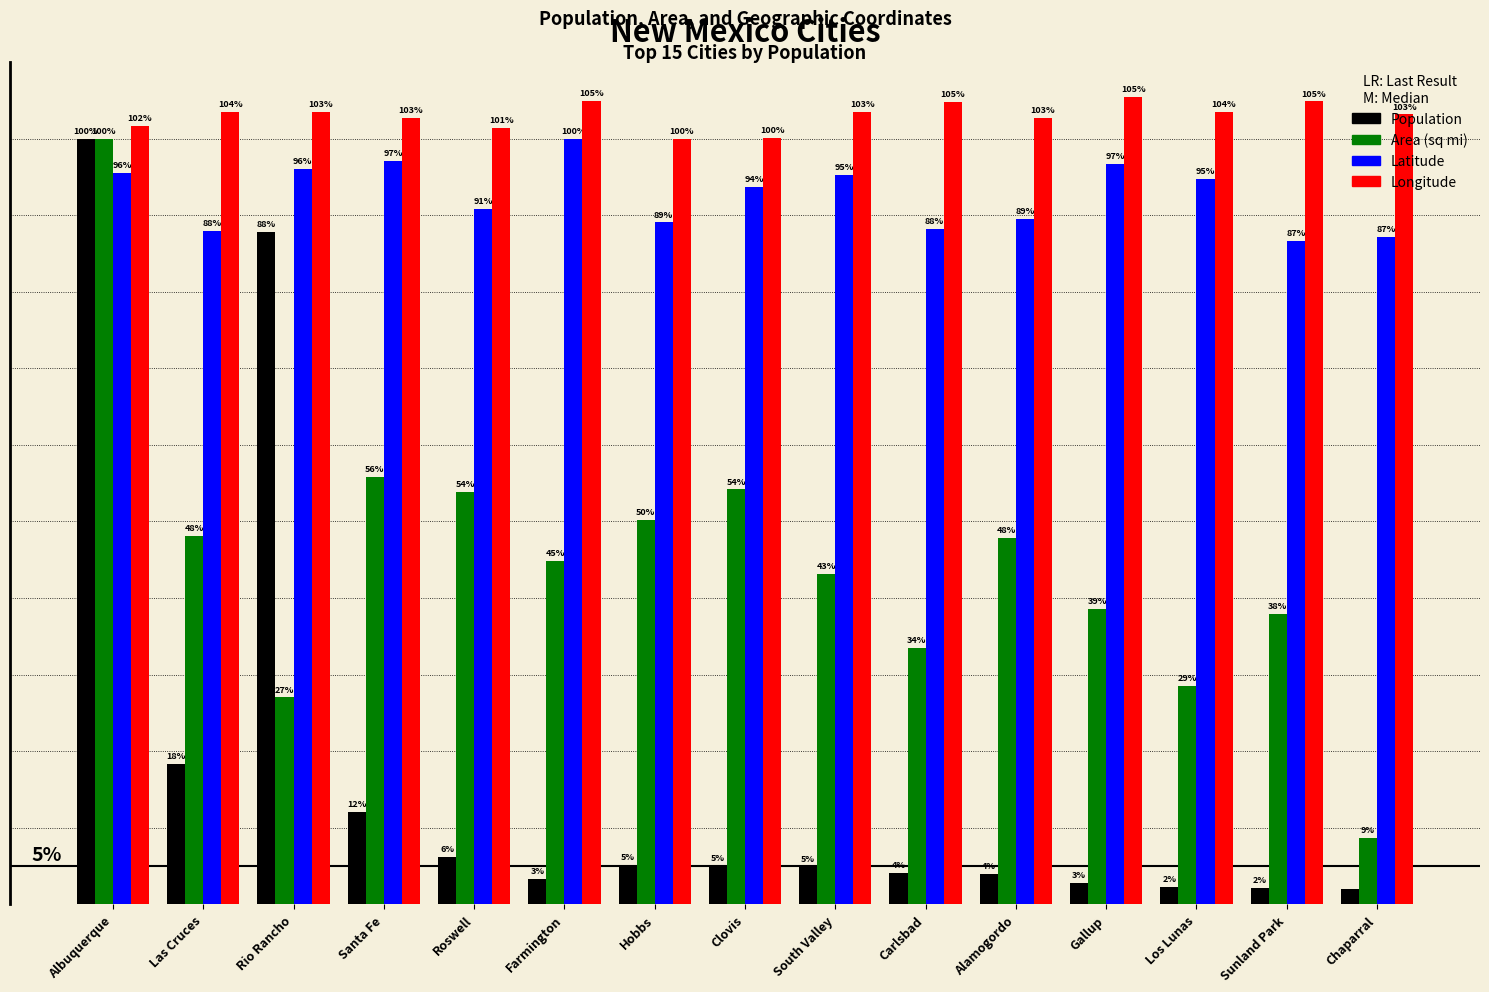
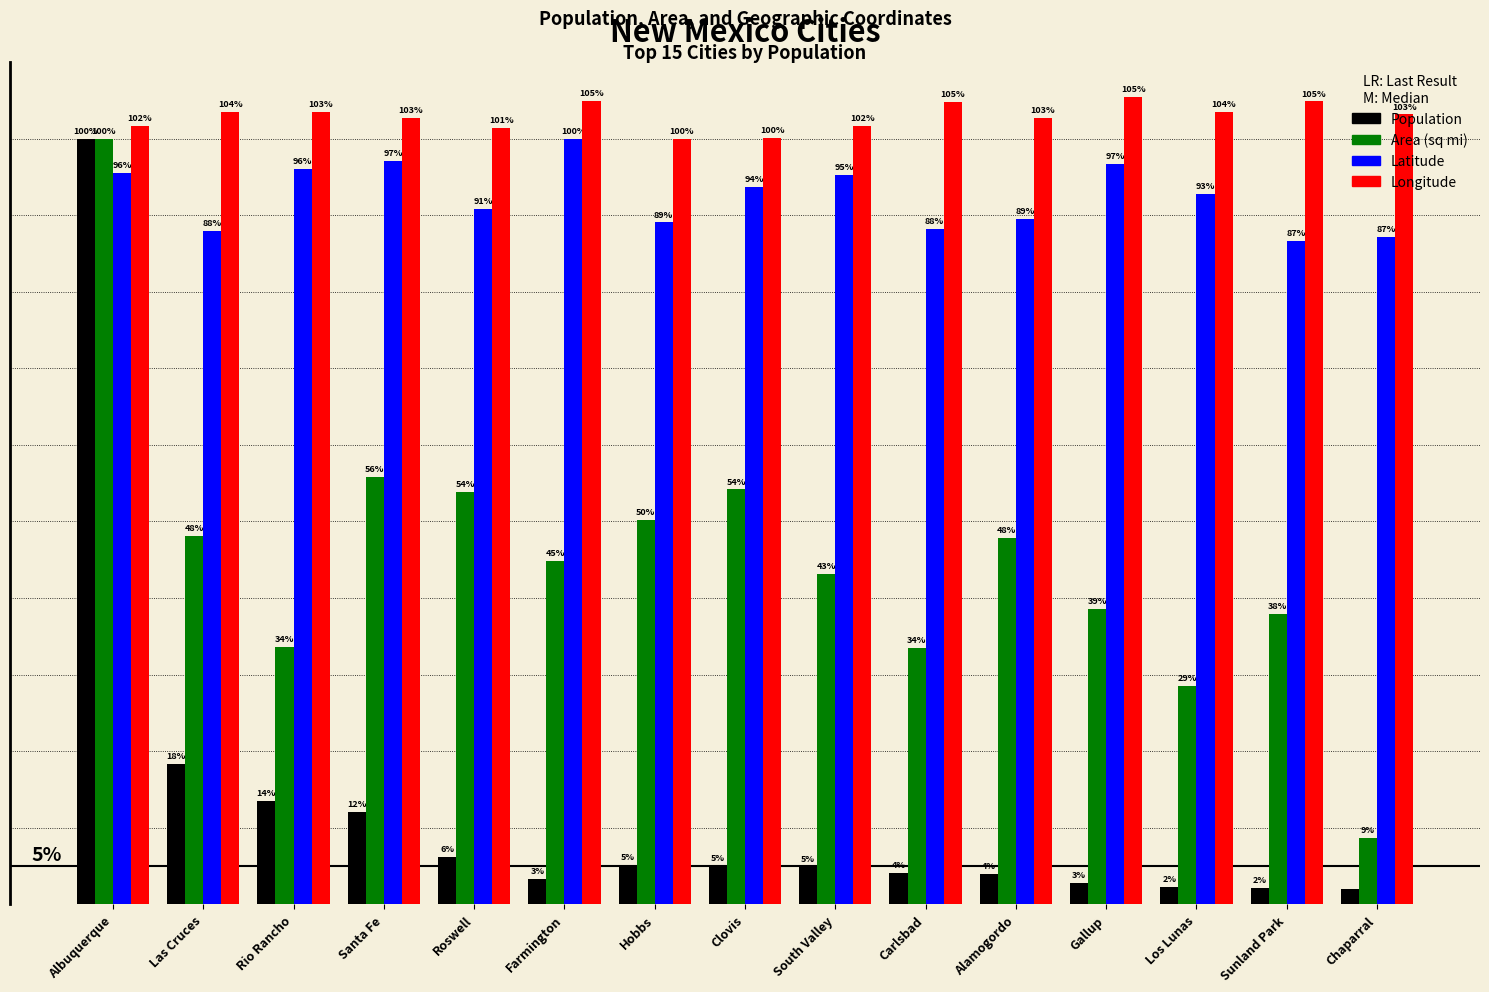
  {
    "Population": {
      "Las Cruces": "18%",
-     "Rio Rancho": "88%",
+     "Rio Rancho": "14%",
      "Santa Fe": "12%",
      "Roswell": "6%",
      "Farmington": "3%",
      "Hobbs": "5%",
      "Clovis": "5%",
      "South Valley": "5%",
      "Carlsbad": "4%",
      "Alamogordo": "4%",
      "Gallup": "3%",
      "Los Lunas": "2%",
      "Sunland Park": "2%"
    },
    "Area (sq mi)": {
      "Las Cruces": "48%",
-     "Rio Rancho": "27%",
+     "Rio Rancho": "34%",
      "Santa Fe": "56%",
      "Roswell": "54%",
      "Farmington": "45%",
      "Hobbs": "50%",
      "Clovis": "54%",
      "South Valley": "43%",
      "Carlsbad": "34%",
      "Alamogordo": "48%",
      "Gallup": "39%",
      "Los Lunas": "29%",
      "Sunland Park": "38%",
      "Chaparral": "9%"
    },
    "Latitude": {
      "Albuquerque": "96%",
      "Las Cruces": "88%",
      "Rio Rancho": "96%",
      "Santa Fe": "97%",
      "Roswell": "91%",
      "Farmington": "100%",
      "Hobbs": "89%",
      "Clovis": "94%",
      "South Valley": "95%",
      "Carlsbad": "88%",
      "Alamogordo": "89%",
      "Gallup": "97%",
-     "Los Lunas": "95%",
+     "Los Lunas": "93%",
      "Sunland Park": "87%",
      "Chaparral": "87%"
    },
    "Longitude": {
      "Albuquerque": "102%",
      "Las Cruces": "104%",
      "Rio Rancho": "103%",
      "Santa Fe": "103%",
      "Roswell": "101%",
      "Farmington": "105%",
      "Hobbs": "100%",
      "Clovis": "100%",
-     "South Valley": "103%",
+     "South Valley": "102%",
      "Carlsbad": "105%",
      "Alamogordo": "103%",
      "Gallup": "105%",
      "Los Lunas": "104%",
      "Sunland Park": "105%",
      "Chaparral": "103%"
    }
  }
